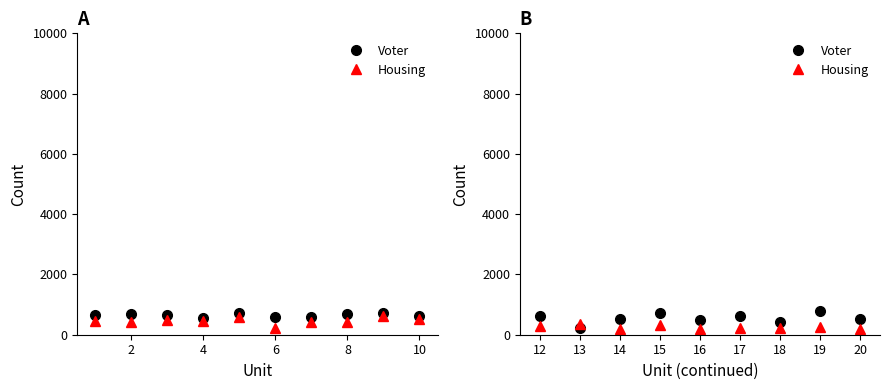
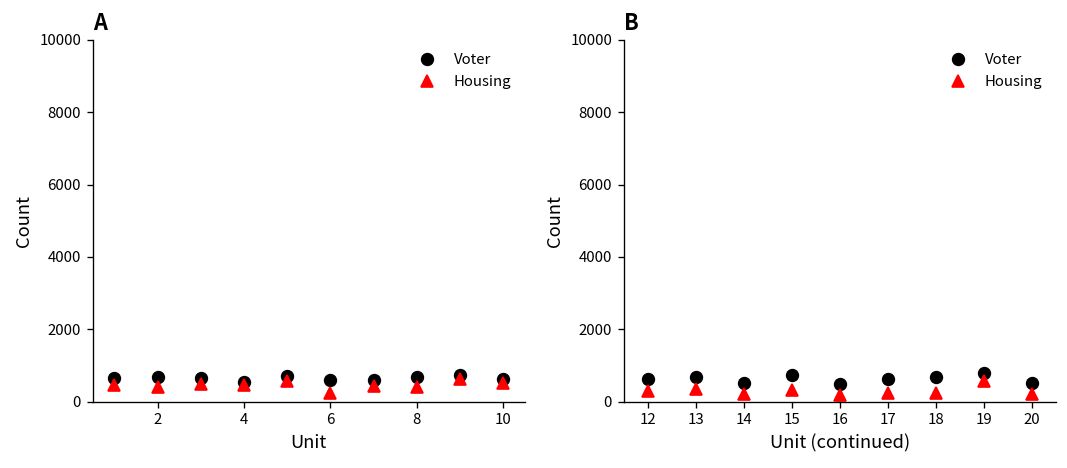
  {
    "A": {
      "Voter": {
        "2": 700,
        "4": 500,
        "6": 600,
        "8": 700,
        "10": 600
      },
      "Housing": {
        "2": 400,
        "4": 500,
        "6": 200,
        "8": 400,
        "10": 500
      }
    },
    "B": {
      "Voter": {
        "12": 600,
-       "13": 200,
+       "13": 700,
        "14": 500,
        "15": 700,
        "16": 500,
        "17": 600,
-       "18": 400,
+       "18": 700,
        "19": 800,
        "20": 500
      },
      "Housing": {
        "12": 300,
        "13": 400,
        "14": 200,
        "15": 300,
        "16": 200,
        "17": 200,
        "18": 200,
-       "19": 300,
+       "19": 600,
        "20": 200
      }
    }
  }
